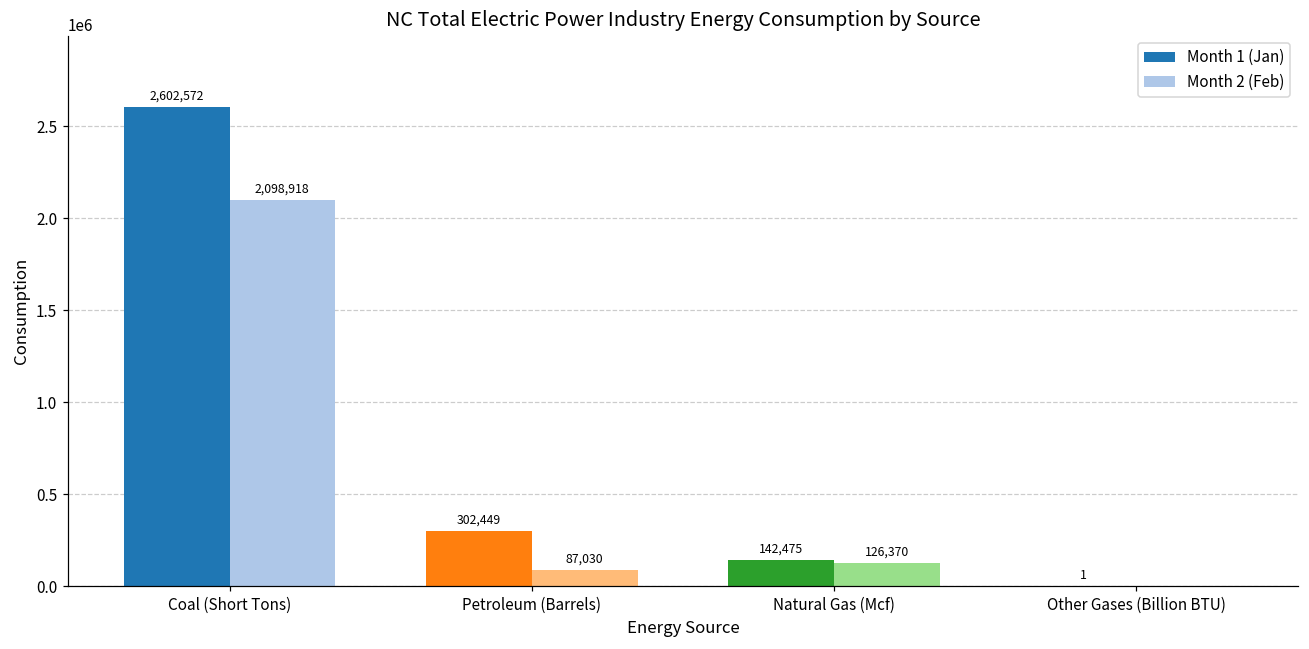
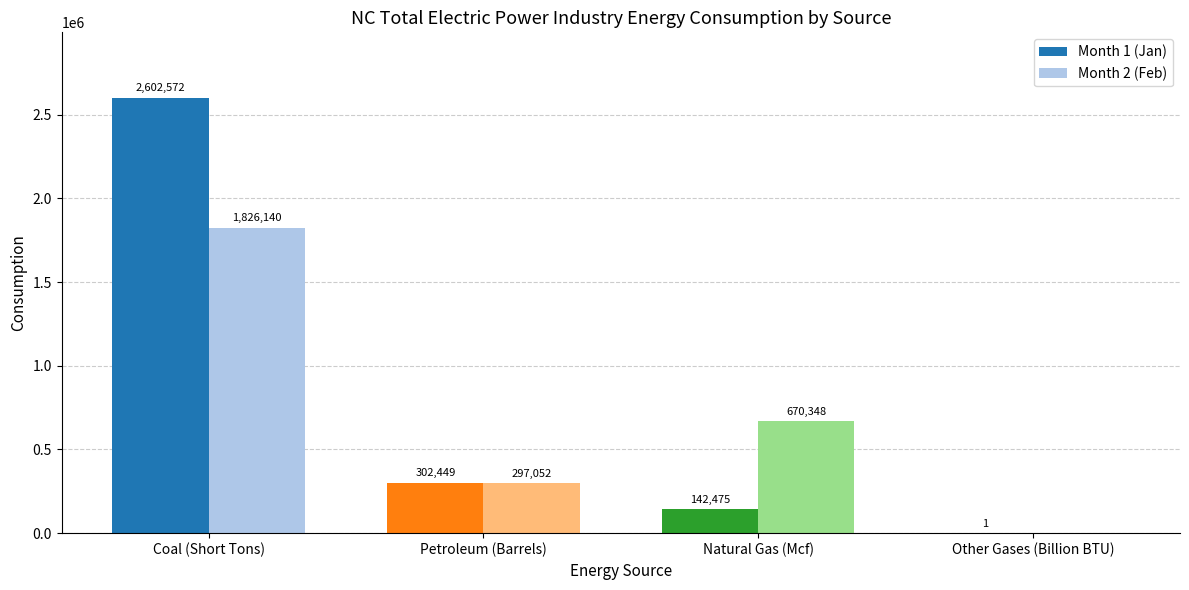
  {
    "Month 1 (Jan)": {
      "Coal (Short Tons)": "2,602,572",
      "Petroleum (Barrels)": "302,449",
      "Natural Gas (Mcf)": "142,475",
      "Other Gases (Billion BTU)": "1"
    },
    "Month 2 (Feb)": {
-     "Coal (Short Tons)": "2,098,918",
-     "Petroleum (Barrels)": "87,030",
-     "Natural Gas (Mcf)": "126,370"
+     "Coal (Short Tons)": "1,826,140",
+     "Petroleum (Barrels)": "297,052",
+     "Natural Gas (Mcf)": "670,348"
    }
  }
